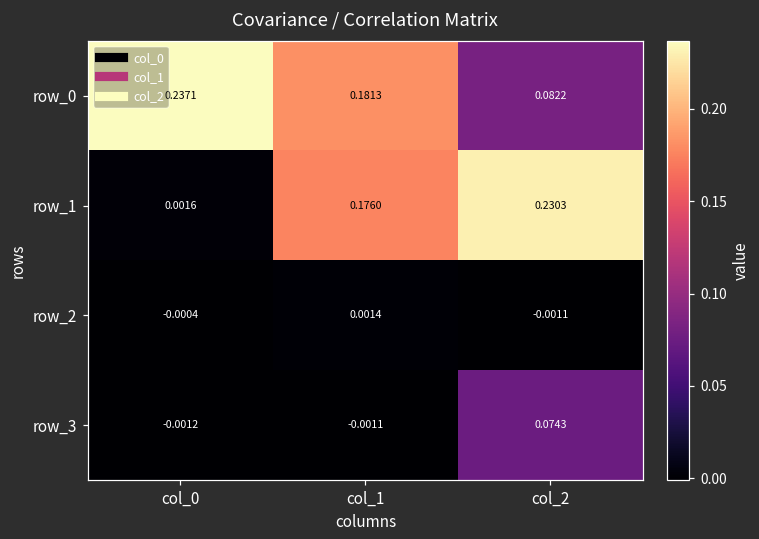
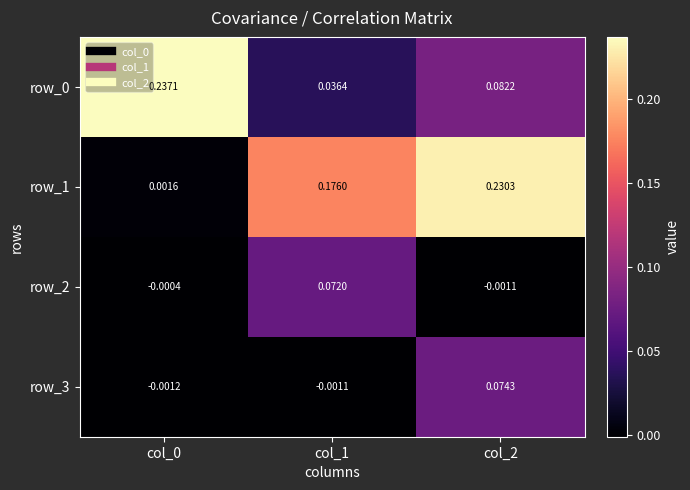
  {
    "row_0": {
-     "col_1": 0.1813,
+     "col_1": 0.0364,
      "col_2": 0.0822
    },
    "row_1": {
      "col_0": 0.0016,
      "col_1": 0.1760,
      "col_2": 0.2303
    },
    "row_2": {
      "col_0": -0.0004,
-     "col_1": 0.0014,
+     "col_1": 0.0720,
      "col_2": -0.0011
    },
    "row_3": {
      "col_0": -0.0012,
      "col_1": -0.0011,
      "col_2": 0.0743
    }
  }
